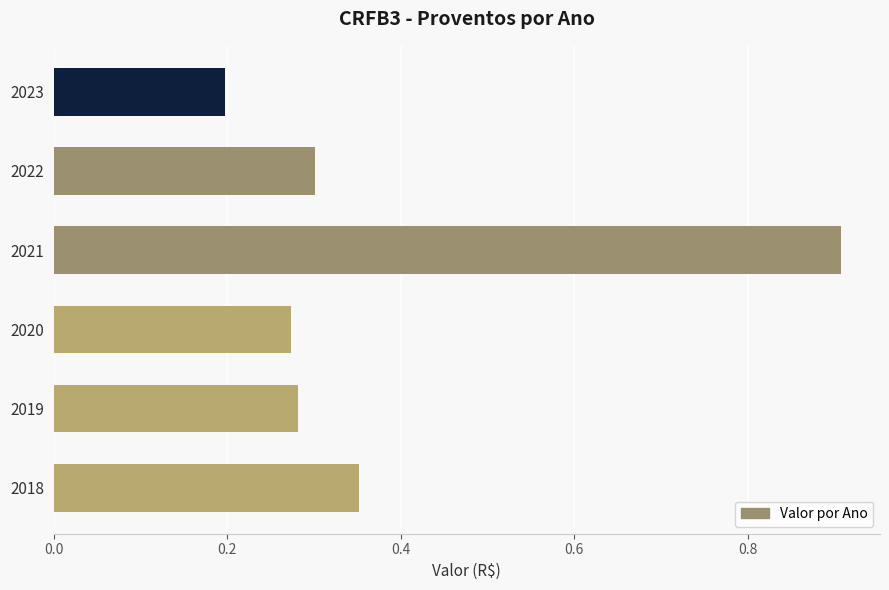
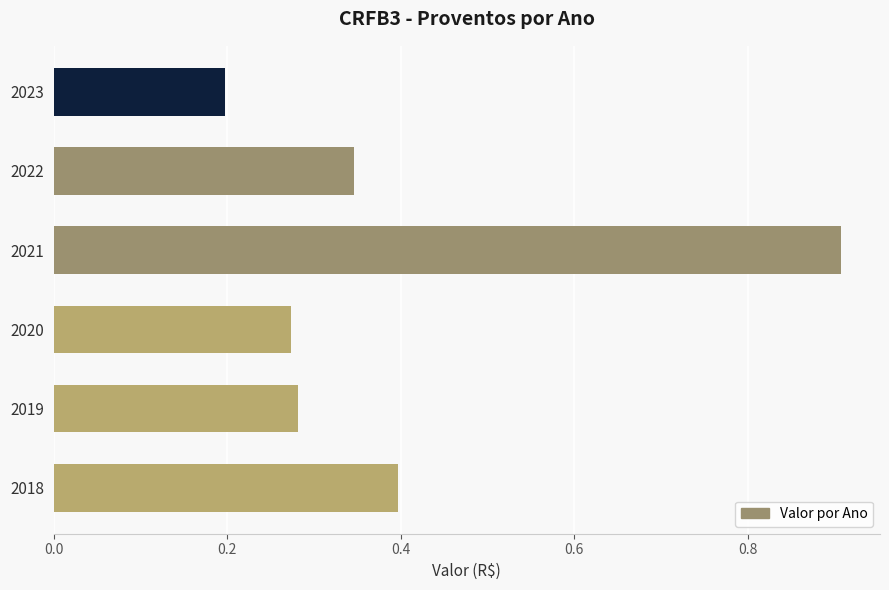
  {
    "2023": 0.20,
-   "2022": 0.30,
+   "2022": 0.35,
    "2021": 0.91,
    "2020": 0.27,
    "2019": 0.28,
-   "2018": 0.35
+   "2018": 0.40
  }
